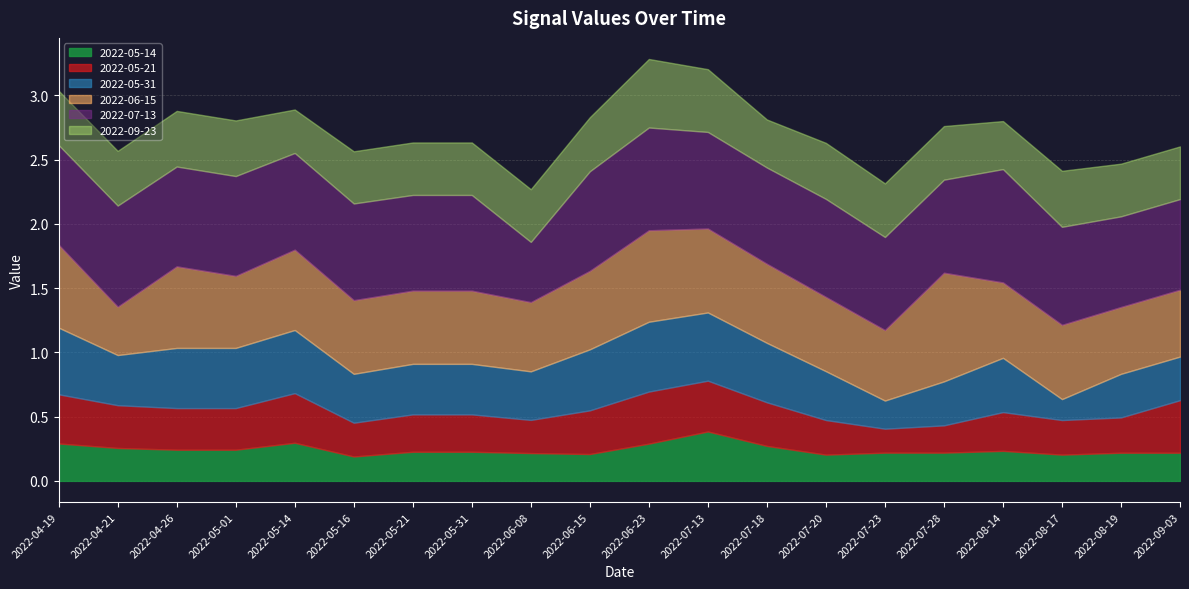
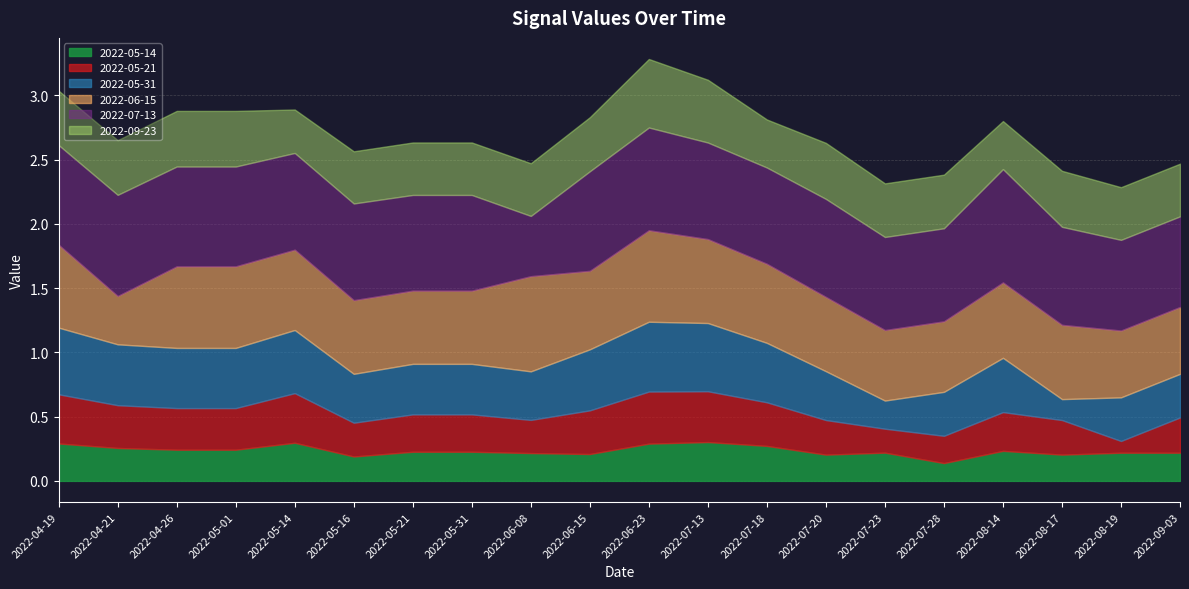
  {
    "2022-05-14": {
      "2022-04-19": 0.29,
      "2022-04-21": 0.26,
      "2022-04-26": 0.24,
      "2022-05-01": 0.24,
      "2022-05-14": 0.30,
      "2022-05-16": 0.19,
      "2022-05-21": 0.23,
      "2022-05-31": 0.23,
      "2022-06-08": 0.22,
      "2022-06-15": 0.21,
      "2022-06-23": 0.29,
-     "2022-07-13": 0.38,
+     "2022-07-13": 0.30,
      "2022-07-18": 0.27,
      "2022-07-20": 0.20,
      "2022-07-23": 0.22,
-     "2022-07-28": 0.22,
+     "2022-07-28": 0.14,
      "2022-08-14": 0.23,
      "2022-08-17": 0.20,
      "2022-08-19": 0.22,
      "2022-09-03": 0.22
    },
    "2022-05-21": {
      "2022-04-19": 0.38,
      "2022-04-21": 0.33,
      "2022-04-26": 0.32,
      "2022-05-01": 0.32,
      "2022-05-14": 0.39,
      "2022-05-16": 0.26,
      "2022-05-21": 0.29,
      "2022-05-31": 0.29,
      "2022-06-08": 0.26,
      "2022-06-15": 0.34,
      "2022-06-23": 0.41,
      "2022-07-13": 0.40,
      "2022-07-18": 0.34,
      "2022-07-20": 0.27,
      "2022-07-23": 0.19,
      "2022-07-28": 0.21,
      "2022-08-14": 0.30,
      "2022-08-17": 0.27,
-     "2022-08-19": 0.27,
-     "2022-09-03": 0.41
+     "2022-08-19": 0.09,
+     "2022-09-03": 0.27
    },
    "2022-05-31": {
      "2022-04-19": 0.52,
-     "2022-04-21": 0.39,
+     "2022-04-21": 0.47,
      "2022-04-26": 0.47,
      "2022-05-01": 0.47,
      "2022-05-14": 0.49,
      "2022-05-16": 0.38,
      "2022-05-21": 0.39,
      "2022-05-31": 0.39,
      "2022-06-08": 0.38,
      "2022-06-15": 0.47,
      "2022-06-23": 0.54,
      "2022-07-13": 0.53,
      "2022-07-18": 0.46,
      "2022-07-20": 0.38,
      "2022-07-23": 0.22,
      "2022-07-28": 0.34,
      "2022-08-14": 0.42,
      "2022-08-17": 0.16,
      "2022-08-19": 0.34,
      "2022-09-03": 0.34
    },
    "2022-06-15": {
      "2022-04-19": 0.65,
      "2022-04-21": 0.38,
      "2022-04-26": 0.64,
-     "2022-05-01": 0.56,
+     "2022-05-01": 0.64,
      "2022-05-14": 0.63,
      "2022-05-16": 0.57,
      "2022-05-21": 0.57,
      "2022-05-31": 0.57,
-     "2022-06-08": 0.54,
+     "2022-06-08": 0.74,
      "2022-06-15": 0.61,
      "2022-06-23": 0.71,
      "2022-07-13": 0.65,
      "2022-07-18": 0.62,
      "2022-07-20": 0.58,
      "2022-07-23": 0.55,
-     "2022-07-28": 0.85,
+     "2022-07-28": 0.55,
      "2022-08-14": 0.59,
      "2022-08-17": 0.58,
      "2022-08-19": 0.52,
      "2022-09-03": 0.52
    },
    "2022-07-13": {
      "2022-04-19": 0.78,
      "2022-04-21": 0.79,
      "2022-04-26": 0.78,
      "2022-05-01": 0.78,
      "2022-05-14": 0.75,
      "2022-05-16": 0.75,
      "2022-05-21": 0.75,
      "2022-05-31": 0.75,
      "2022-06-08": 0.47,
      "2022-06-15": 0.78,
      "2022-06-23": 0.80,
      "2022-07-13": 0.75,
      "2022-07-18": 0.75,
      "2022-07-20": 0.76,
      "2022-07-23": 0.72,
      "2022-07-28": 0.72,
      "2022-08-14": 0.88,
      "2022-08-17": 0.76,
      "2022-08-19": 0.71,
      "2022-09-03": 0.71
    },
    "2022-09-23": {
      "2022-04-19": 0.42,
      "2022-04-21": 0.43,
      "2022-04-26": 0.43,
      "2022-05-01": 0.43,
      "2022-05-14": 0.34,
      "2022-05-16": 0.41,
      "2022-05-21": 0.41,
      "2022-05-31": 0.41,
      "2022-06-08": 0.41,
      "2022-06-15": 0.42,
      "2022-06-23": 0.53,
      "2022-07-13": 0.49,
      "2022-07-18": 0.37,
      "2022-07-20": 0.44,
      "2022-07-23": 0.42,
      "2022-07-28": 0.42,
      "2022-08-14": 0.37,
      "2022-08-17": 0.44,
      "2022-08-19": 0.41,
      "2022-09-03": 0.41
    }
  }
